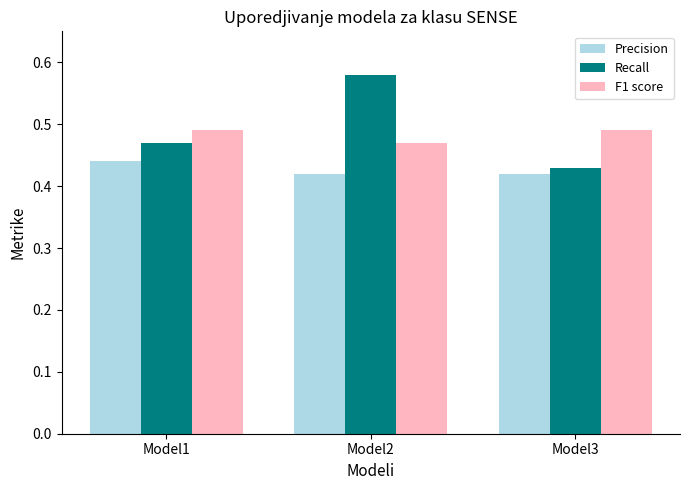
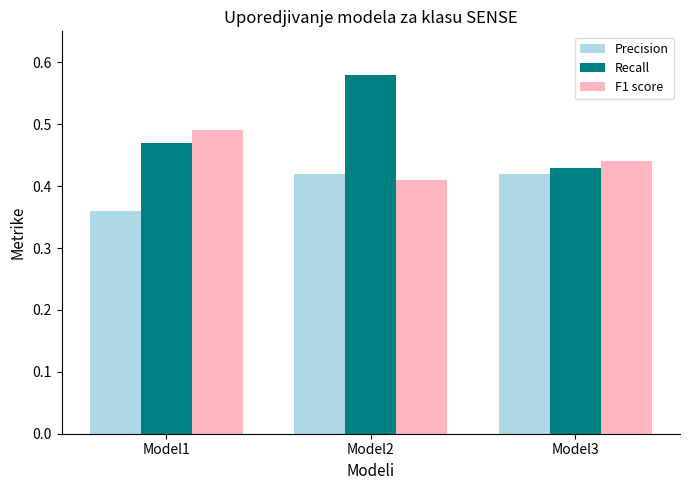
  {
    "Precision": {
-     "Model1": 0.44,
+     "Model1": 0.36,
      "Model2": 0.42,
      "Model3": 0.42
    },
    "Recall": {
      "Model1": 0.47,
      "Model2": 0.58,
      "Model3": 0.43
    },
    "F1 score": {
      "Model1": 0.49,
-     "Model2": 0.47,
-     "Model3": 0.49
+     "Model2": 0.41,
+     "Model3": 0.44
    }
  }
